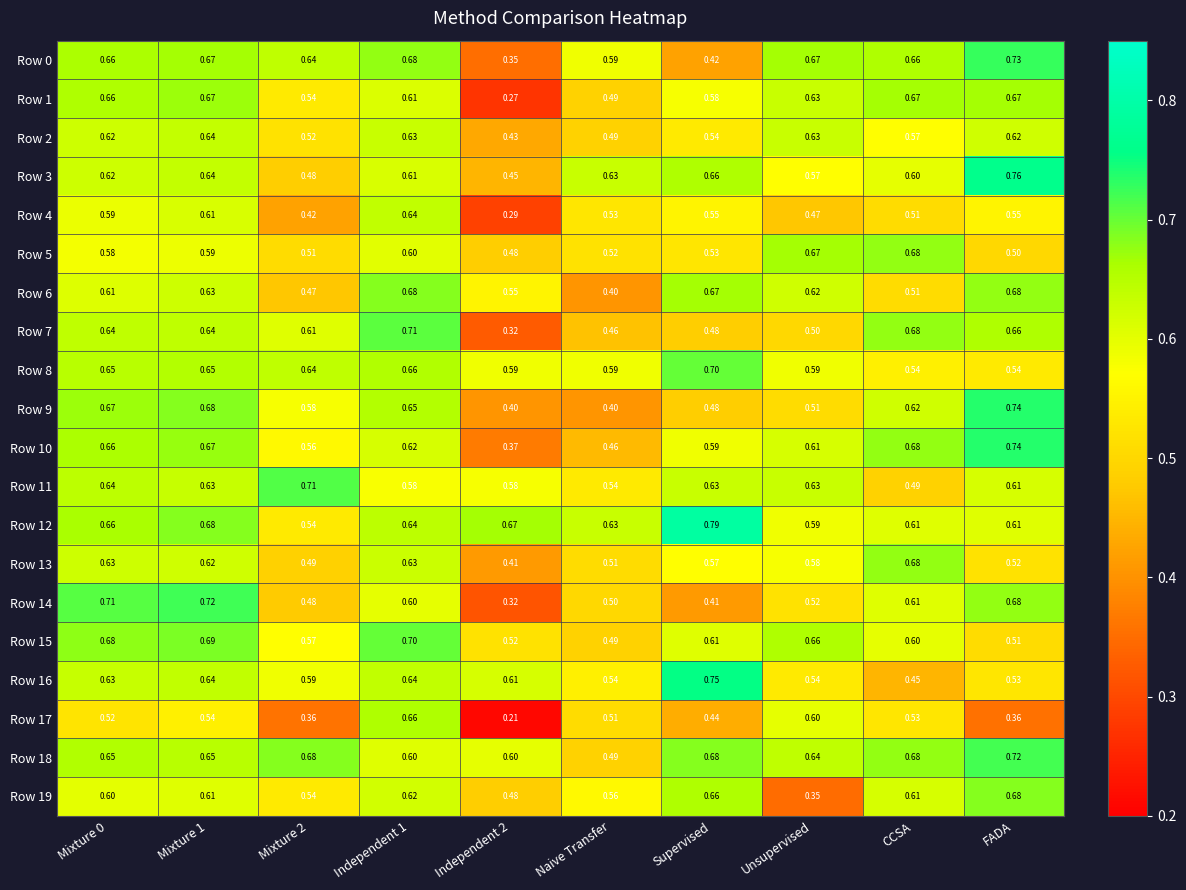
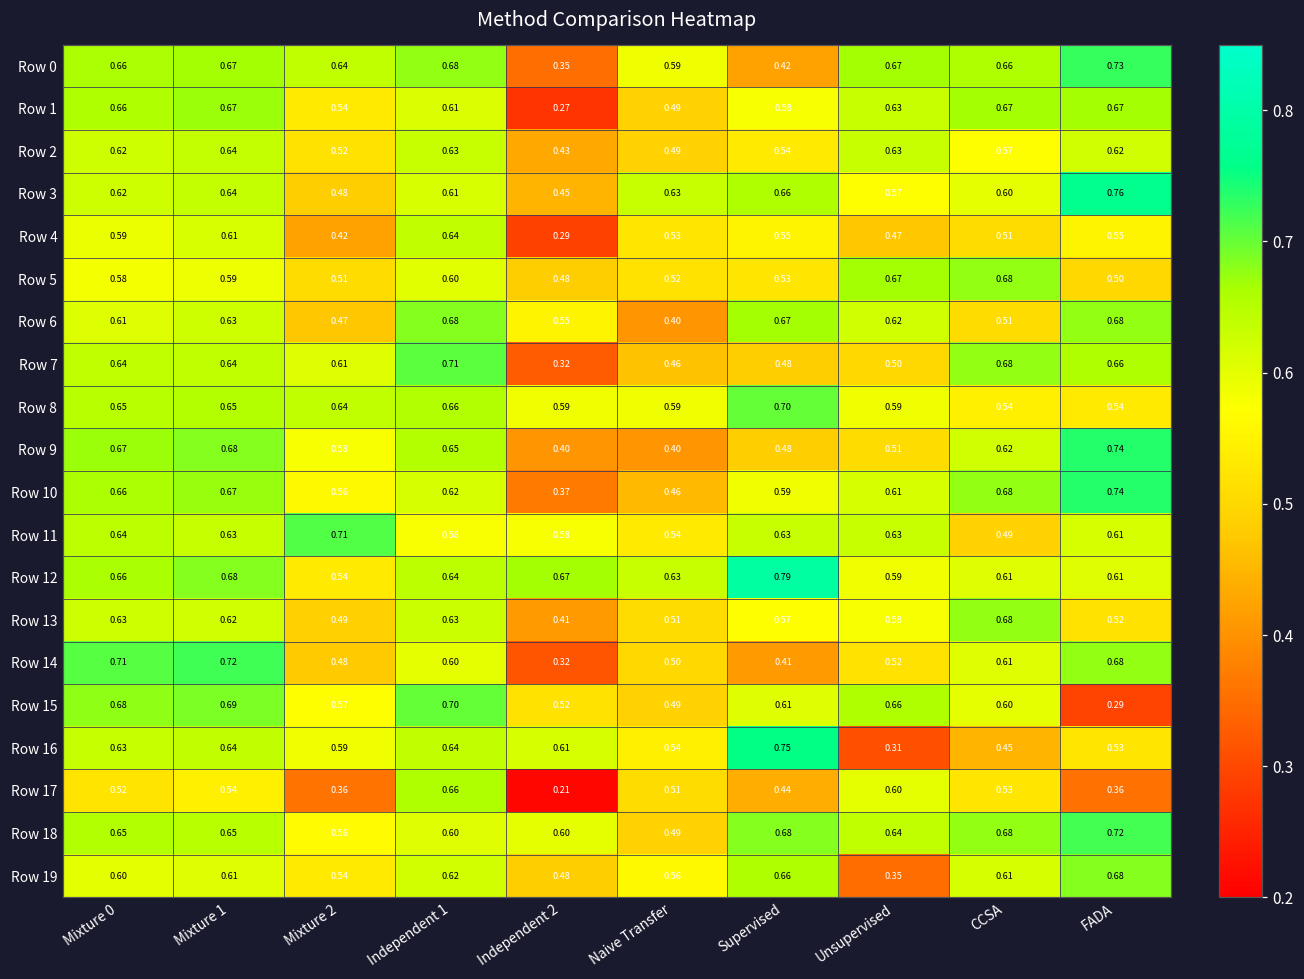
  {
    "Row 0": {
      "Mixture 0": 0.66,
      "Mixture 1": 0.67,
      "Mixture 2": 0.64,
      "Independent 1": 0.68,
      "Independent 2": 0.35,
      "Naive Transfer": 0.59,
      "Supervised": 0.42,
      "Unsupervised": 0.67,
      "CCSA": 0.66,
      "FADA": 0.73
    },
    "Row 1": {
      "Mixture 0": 0.66,
      "Mixture 1": 0.67,
      "Mixture 2": 0.54,
      "Independent 1": 0.61,
      "Independent 2": 0.27,
      "Naive Transfer": 0.49,
      "Supervised": 0.58,
      "Unsupervised": 0.63,
      "CCSA": 0.67,
      "FADA": 0.67
    },
    "Row 2": {
      "Mixture 0": 0.62,
      "Mixture 1": 0.64,
      "Mixture 2": 0.52,
      "Independent 1": 0.63,
      "Independent 2": 0.43,
      "Naive Transfer": 0.49,
      "Supervised": 0.54,
      "Unsupervised": 0.63,
      "CCSA": 0.57,
      "FADA": 0.62
    },
    "Row 3": {
      "Mixture 0": 0.62,
      "Mixture 1": 0.64,
      "Mixture 2": 0.48,
      "Independent 1": 0.61,
      "Independent 2": 0.45,
      "Naive Transfer": 0.63,
      "Supervised": 0.66,
      "Unsupervised": 0.57,
      "CCSA": 0.60,
      "FADA": 0.76
    },
    "Row 4": {
      "Mixture 0": 0.59,
      "Mixture 1": 0.61,
      "Mixture 2": 0.42,
      "Independent 1": 0.64,
      "Independent 2": 0.29,
      "Naive Transfer": 0.53,
      "Supervised": 0.55,
      "Unsupervised": 0.47,
      "CCSA": 0.51,
      "FADA": 0.55
    },
    "Row 5": {
      "Mixture 0": 0.58,
      "Mixture 1": 0.59,
      "Mixture 2": 0.51,
      "Independent 1": 0.60,
      "Independent 2": 0.48,
      "Naive Transfer": 0.52,
      "Supervised": 0.53,
      "Unsupervised": 0.67,
      "CCSA": 0.68,
      "FADA": 0.50
    },
    "Row 6": {
      "Mixture 0": 0.61,
      "Mixture 1": 0.63,
      "Mixture 2": 0.47,
      "Independent 1": 0.68,
      "Independent 2": 0.55,
      "Naive Transfer": 0.40,
      "Supervised": 0.67,
      "Unsupervised": 0.62,
      "CCSA": 0.51,
      "FADA": 0.68
    },
    "Row 7": {
      "Mixture 0": 0.64,
      "Mixture 1": 0.64,
      "Mixture 2": 0.61,
      "Independent 1": 0.71,
      "Independent 2": 0.32,
      "Naive Transfer": 0.46,
      "Supervised": 0.48,
      "Unsupervised": 0.50,
      "CCSA": 0.68,
      "FADA": 0.66
    },
    "Row 8": {
      "Mixture 0": 0.65,
      "Mixture 1": 0.65,
      "Mixture 2": 0.64,
      "Independent 1": 0.66,
      "Independent 2": 0.59,
      "Naive Transfer": 0.59,
      "Supervised": 0.70,
      "Unsupervised": 0.59,
      "CCSA": 0.54,
      "FADA": 0.54
    },
    "Row 9": {
      "Mixture 0": 0.67,
      "Mixture 1": 0.68,
      "Mixture 2": 0.58,
      "Independent 1": 0.65,
      "Independent 2": 0.40,
      "Naive Transfer": 0.40,
      "Supervised": 0.48,
      "Unsupervised": 0.51,
      "CCSA": 0.62,
      "FADA": 0.74
    },
    "Row 10": {
      "Mixture 0": 0.66,
      "Mixture 1": 0.67,
      "Mixture 2": 0.56,
      "Independent 1": 0.62,
      "Independent 2": 0.37,
      "Naive Transfer": 0.46,
      "Supervised": 0.59,
      "Unsupervised": 0.61,
      "CCSA": 0.68,
      "FADA": 0.74
    },
    "Row 11": {
      "Mixture 0": 0.64,
      "Mixture 1": 0.63,
      "Mixture 2": 0.71,
      "Independent 1": 0.58,
      "Independent 2": 0.58,
      "Naive Transfer": 0.54,
      "Supervised": 0.63,
      "Unsupervised": 0.63,
      "CCSA": 0.49,
      "FADA": 0.61
    },
    "Row 12": {
      "Mixture 0": 0.66,
      "Mixture 1": 0.68,
      "Mixture 2": 0.54,
      "Independent 1": 0.64,
      "Independent 2": 0.67,
      "Naive Transfer": 0.63,
      "Supervised": 0.79,
      "Unsupervised": 0.59,
      "CCSA": 0.61,
      "FADA": 0.61
    },
    "Row 13": {
      "Mixture 0": 0.63,
      "Mixture 1": 0.62,
      "Mixture 2": 0.49,
      "Independent 1": 0.63,
      "Independent 2": 0.41,
      "Naive Transfer": 0.51,
      "Supervised": 0.57,
      "Unsupervised": 0.58,
      "CCSA": 0.68,
      "FADA": 0.52
    },
    "Row 14": {
      "Mixture 0": 0.71,
      "Mixture 1": 0.72,
      "Mixture 2": 0.48,
      "Independent 1": 0.60,
      "Independent 2": 0.32,
      "Naive Transfer": 0.50,
      "Supervised": 0.41,
      "Unsupervised": 0.52,
      "CCSA": 0.61,
      "FADA": 0.68
    },
    "Row 15": {
      "Mixture 0": 0.68,
      "Mixture 1": 0.69,
      "Mixture 2": 0.57,
      "Independent 1": 0.70,
      "Independent 2": 0.52,
      "Naive Transfer": 0.49,
      "Supervised": 0.61,
      "Unsupervised": 0.66,
      "CCSA": 0.60,
-     "FADA": 0.51
+     "FADA": 0.29
    },
    "Row 16": {
      "Mixture 0": 0.63,
      "Mixture 1": 0.64,
      "Mixture 2": 0.59,
      "Independent 1": 0.64,
      "Independent 2": 0.61,
      "Naive Transfer": 0.54,
      "Supervised": 0.75,
-     "Unsupervised": 0.54,
+     "Unsupervised": 0.31,
      "CCSA": 0.45,
      "FADA": 0.53
    },
    "Row 17": {
      "Mixture 0": 0.52,
      "Mixture 1": 0.54,
      "Mixture 2": 0.36,
      "Independent 1": 0.66,
      "Independent 2": 0.21,
      "Naive Transfer": 0.51,
      "Supervised": 0.44,
      "Unsupervised": 0.60,
      "CCSA": 0.53,
      "FADA": 0.36
    },
    "Row 18": {
      "Mixture 0": 0.65,
      "Mixture 1": 0.65,
-     "Mixture 2": 0.68,
+     "Mixture 2": 0.56,
      "Independent 1": 0.60,
      "Independent 2": 0.60,
      "Naive Transfer": 0.49,
      "Supervised": 0.68,
      "Unsupervised": 0.64,
      "CCSA": 0.68,
      "FADA": 0.72
    },
    "Row 19": {
      "Mixture 0": 0.60,
      "Mixture 1": 0.61,
      "Mixture 2": 0.54,
      "Independent 1": 0.62,
      "Independent 2": 0.48,
      "Naive Transfer": 0.56,
      "Supervised": 0.66,
      "Unsupervised": 0.35,
      "CCSA": 0.61,
      "FADA": 0.68
    }
  }
